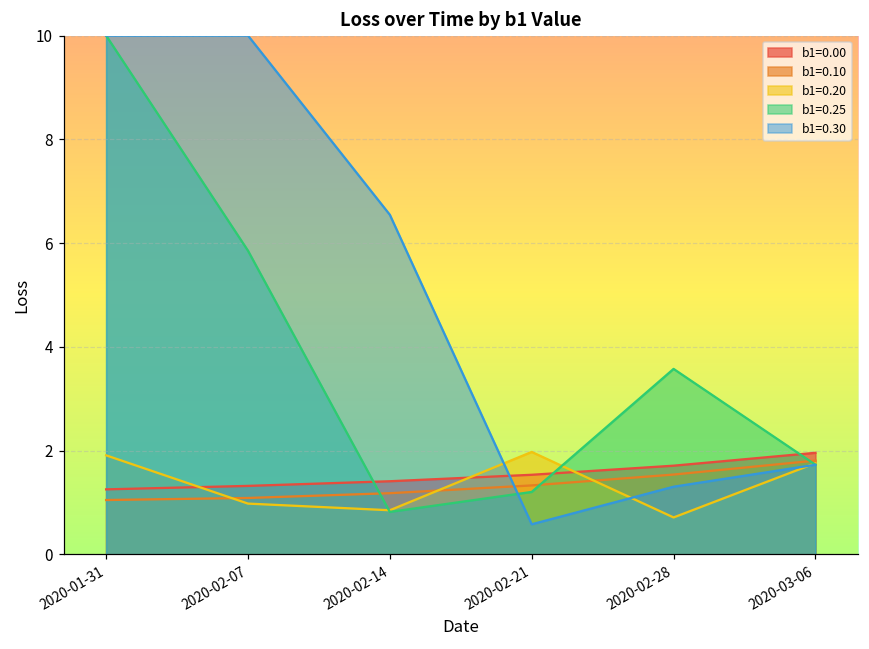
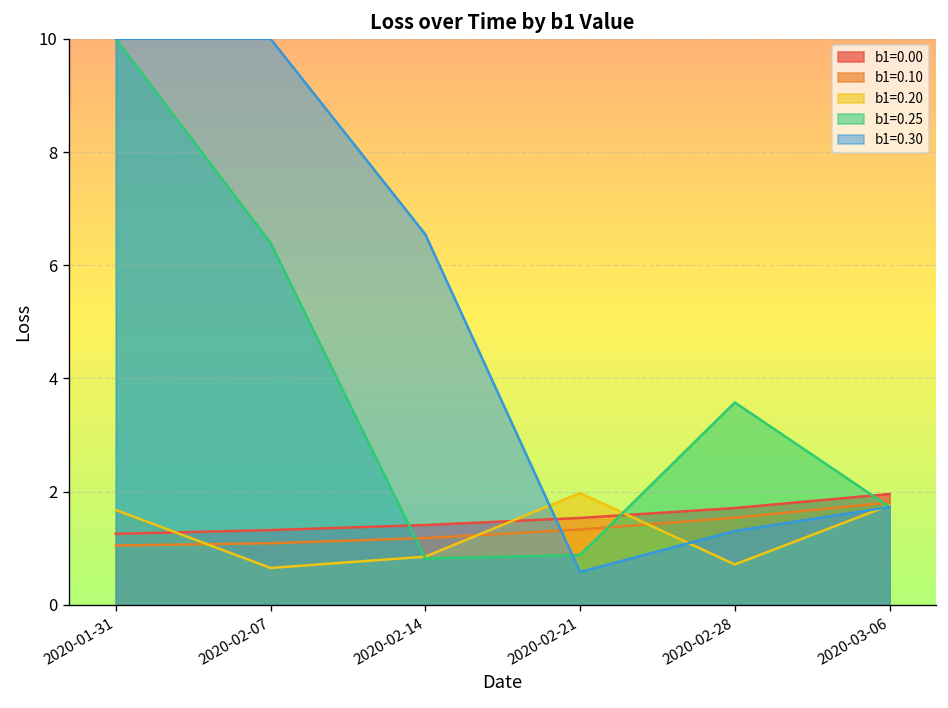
  {
    "b1=0.20": {
-     "2020-01-31": 1.9,
-     "2020-02-07": 1.0,
+     "2020-01-31": 1.7,
+     "2020-02-07": 0.7,
      "2020-02-21": 2.0,
      "2020-02-28": 0.7
    },
    "b1=0.25": {
-     "2020-02-07": 5.9,
-     "2020-02-21": 1.2,
+     "2020-02-07": 6.4,
+     "2020-02-21": 0.9,
      "2020-02-28": 3.6
    },
    "b1=0.30": {
      "2020-02-07": 10.0,
      "2020-02-14": 6.5,
      "2020-02-21": 0.6,
      "2020-02-28": 1.3
    }
  }
